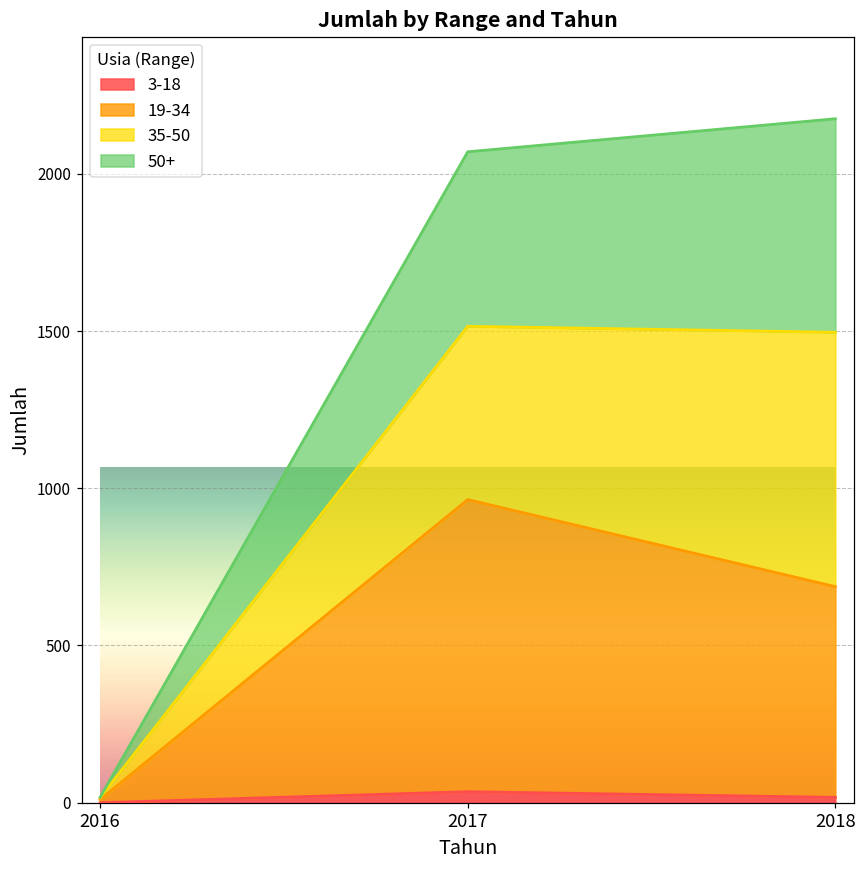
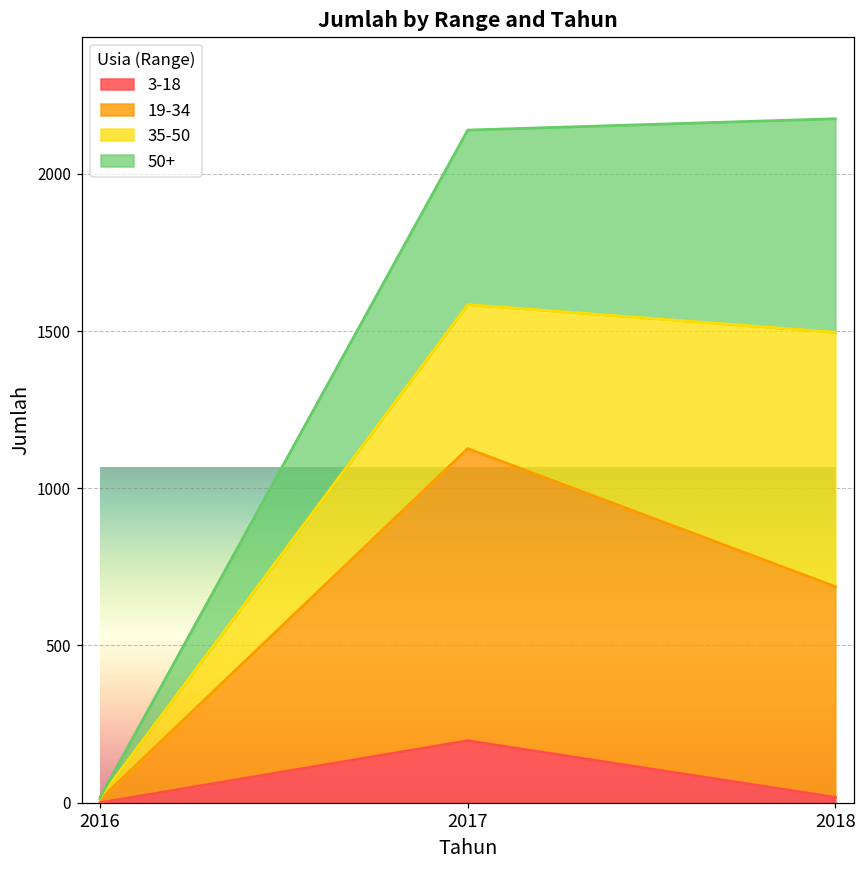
  {
    "3-18": {
      "2016": 0,
-     "2017": 40,
+     "2017": 200,
      "2018": 20
    },
    "19-34": {
      "2017": 930,
      "2018": 670
    },
    "35-50": {
-     "2017": 550,
+     "2017": 460,
      "2018": 810
    },
    "50+": {
      "2017": 560,
      "2018": 680
    }
  }
